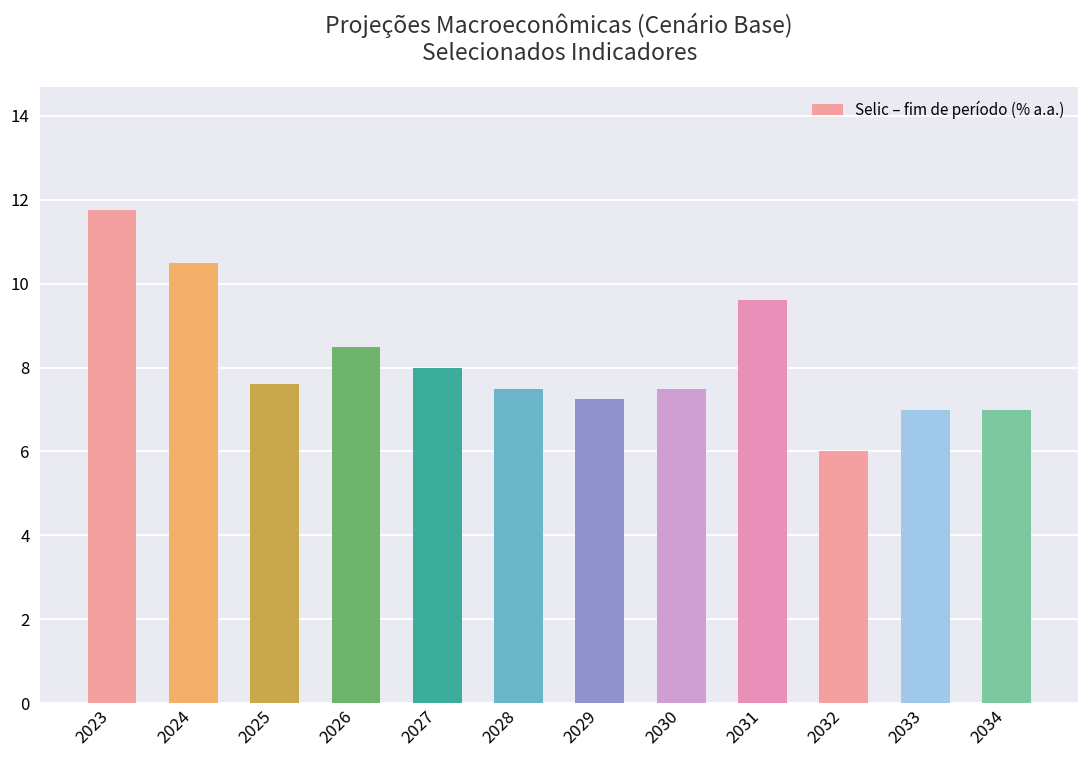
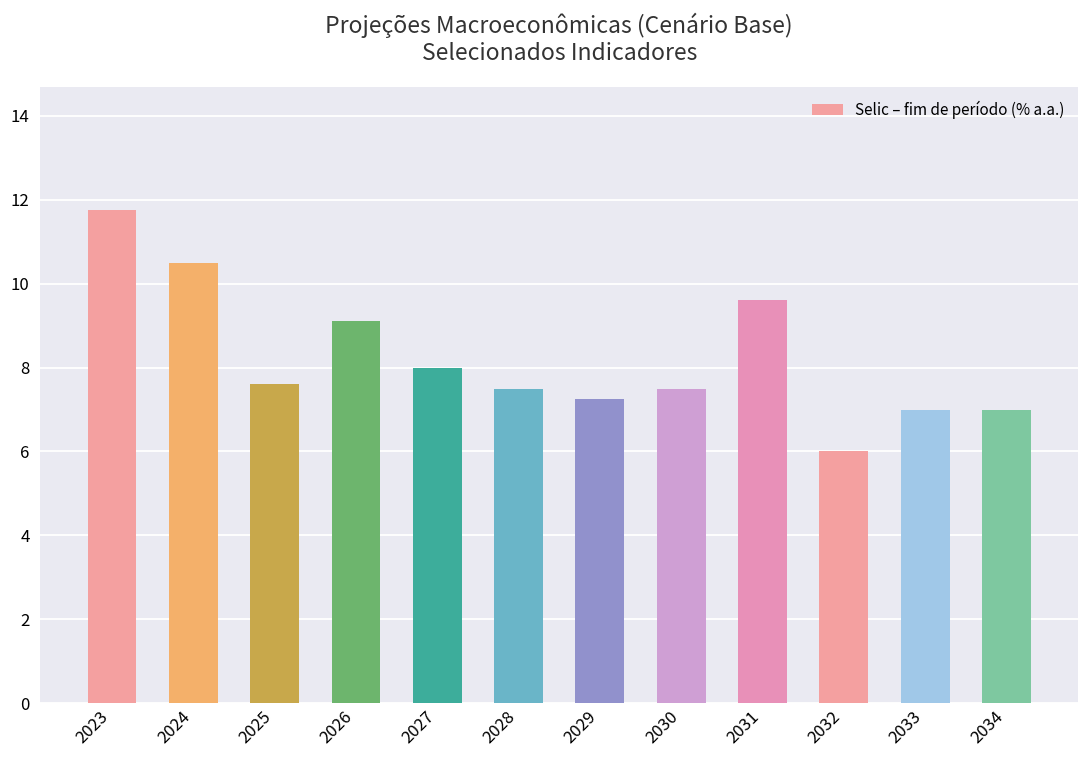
  {
    "2023": 11.8,
    "2024": 10.5,
    "2025": 7.6,
-   "2026": 8.5,
+   "2026": 9.1,
    "2027": 8.0,
    "2028": 7.5,
    "2029": 7.3,
    "2030": 7.5,
    "2031": 9.6,
    "2032": 6.0,
    "2033": 7.0,
    "2034": 7.0
  }
